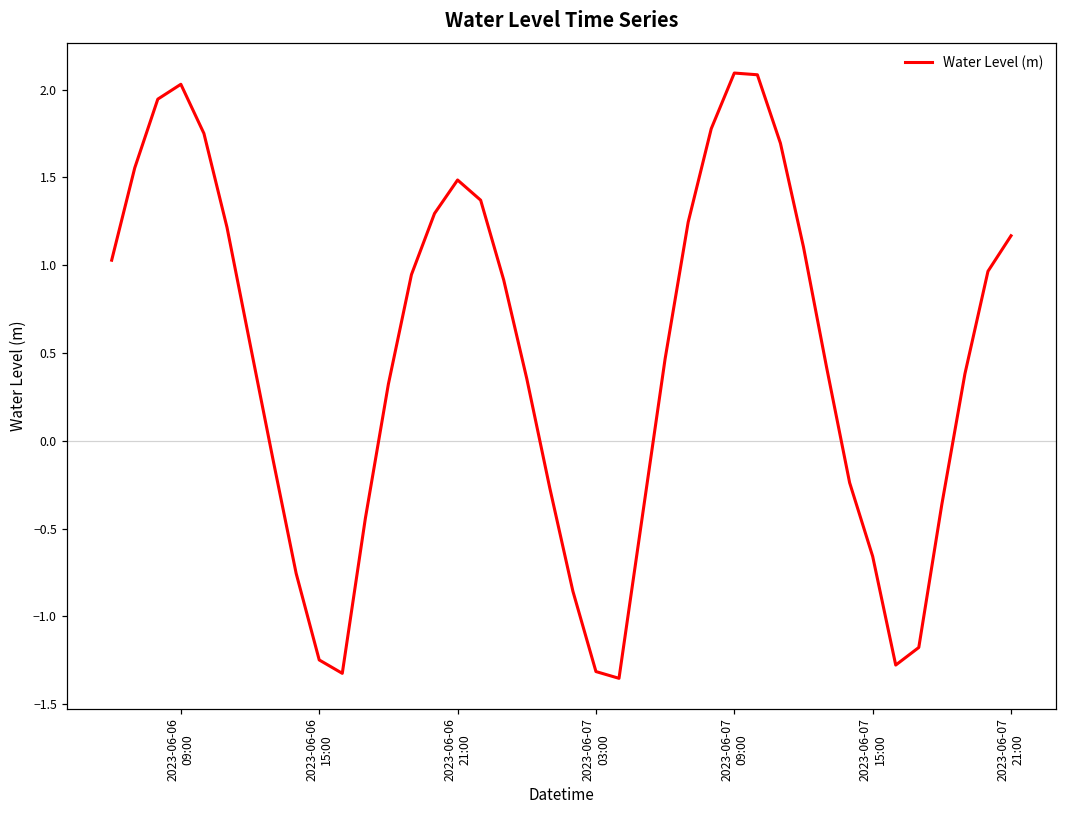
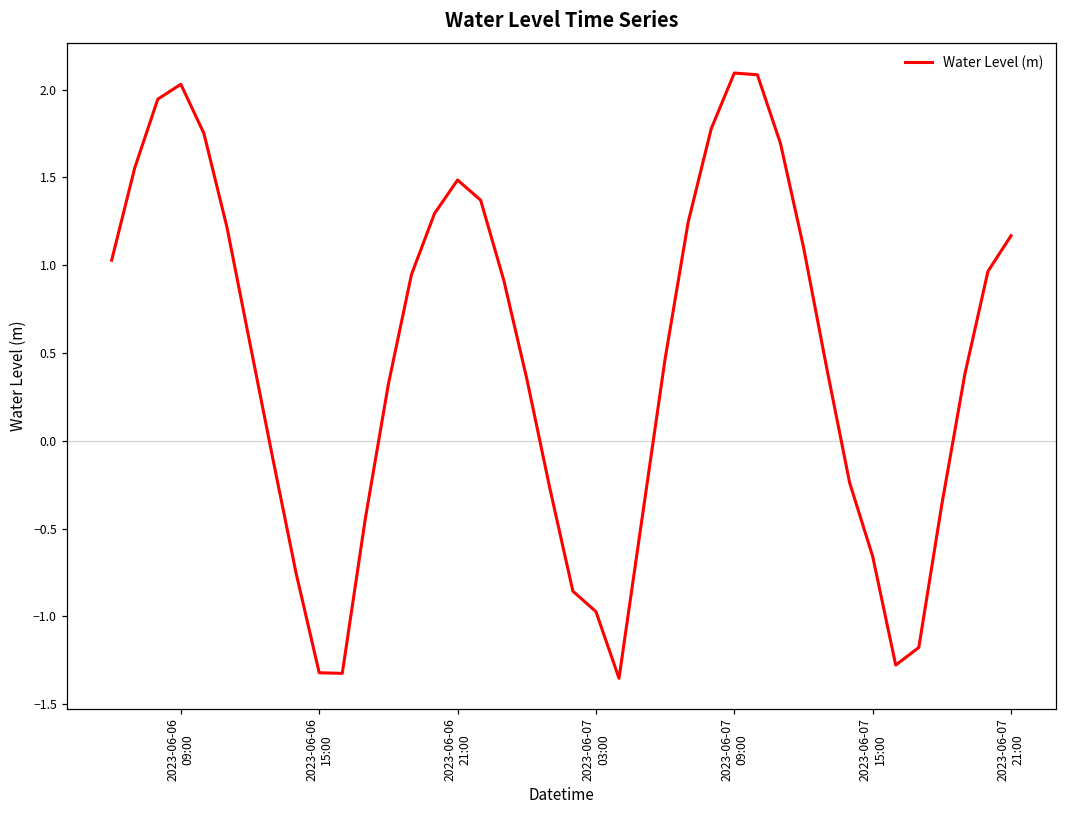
  {
    "2023-06-06 09:00": 2.03,
-   "2023-06-06 15:00": -1.25,
+   "2023-06-06 15:00": -1.32,
    "2023-06-06 21:00": 1.49,
-   "2023-06-07 03:00": -1.31,
+   "2023-06-07 03:00": -0.97,
    "2023-06-07 09:00": 2.09,
    "2023-06-07 15:00": -0.66,
    "2023-06-07 21:00": 1.17
  }
